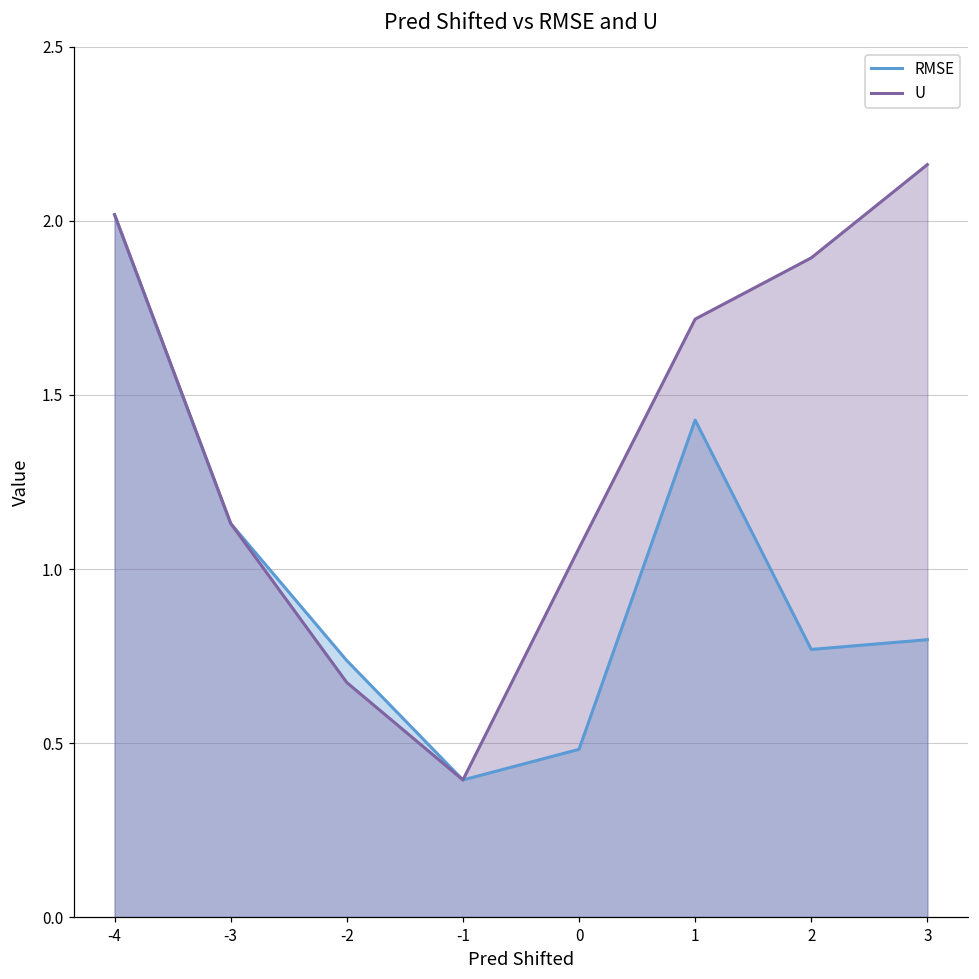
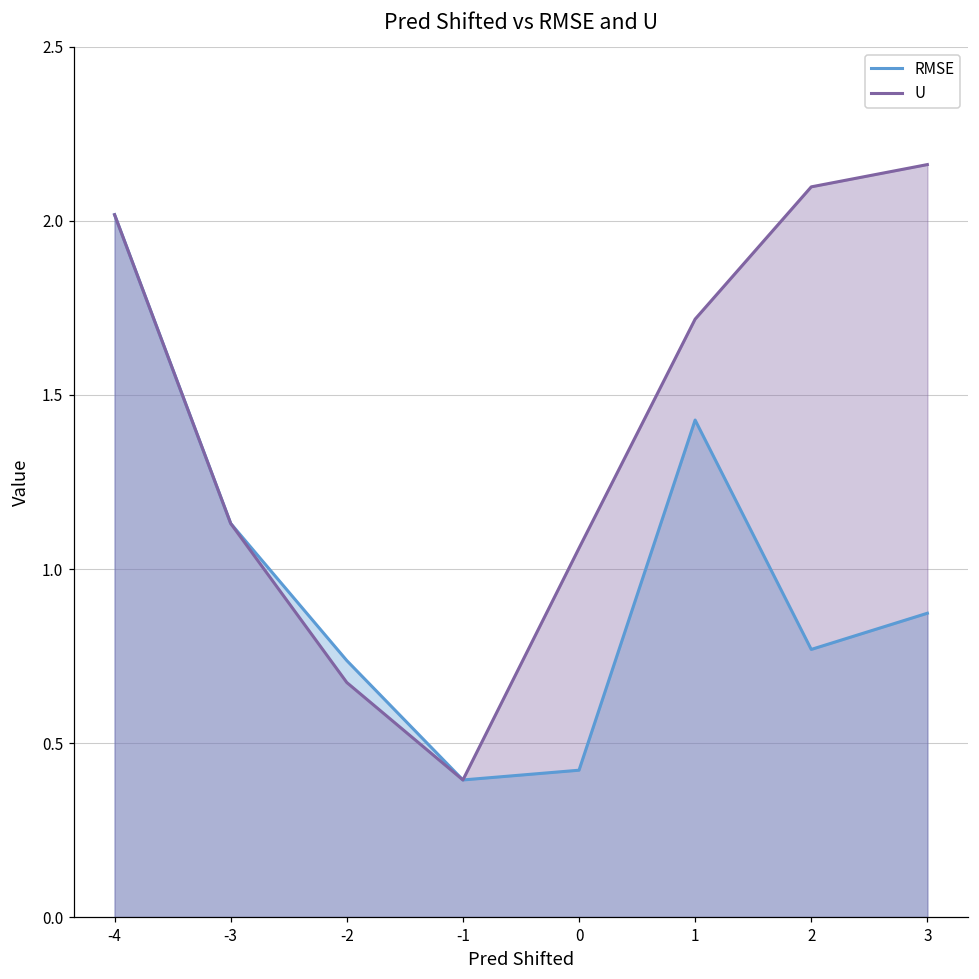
  {
    "RMSE": {
      "-2": 0.74,
-     "0": 0.48,
+     "0": 0.42,
      "1": 1.43,
      "2": 0.77,
-     "3": 0.80
+     "3": 0.87
    },
    "U": {
      "-2": 0.67,
      "0": 1.06,
      "1": 1.72,
-     "2": 1.89,
+     "2": 2.10,
      "3": 2.16
    }
  }
